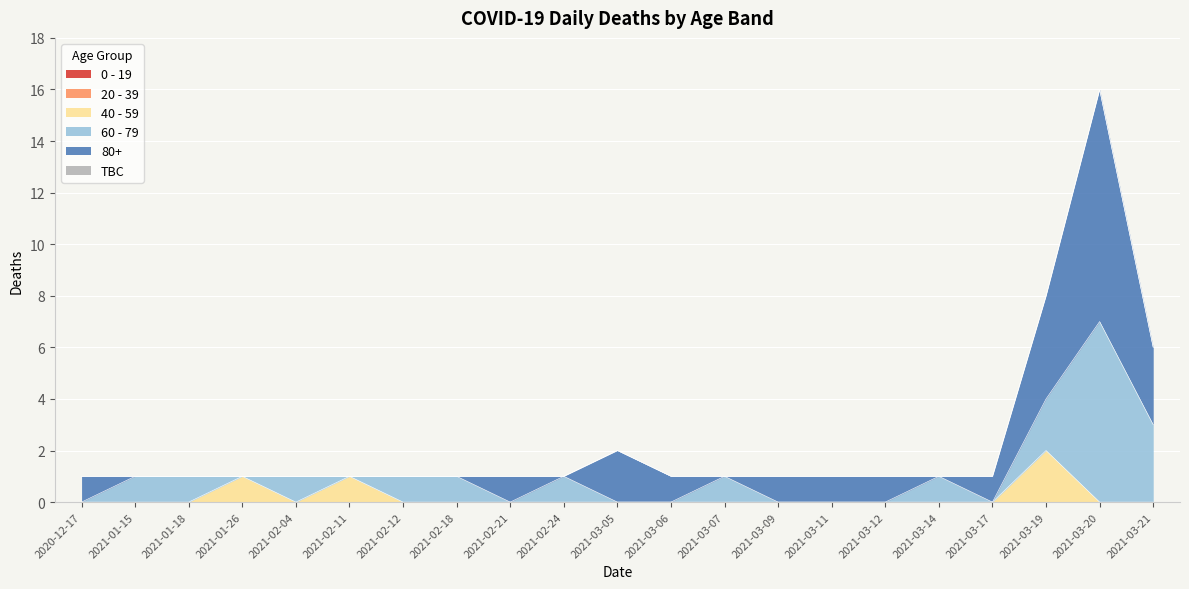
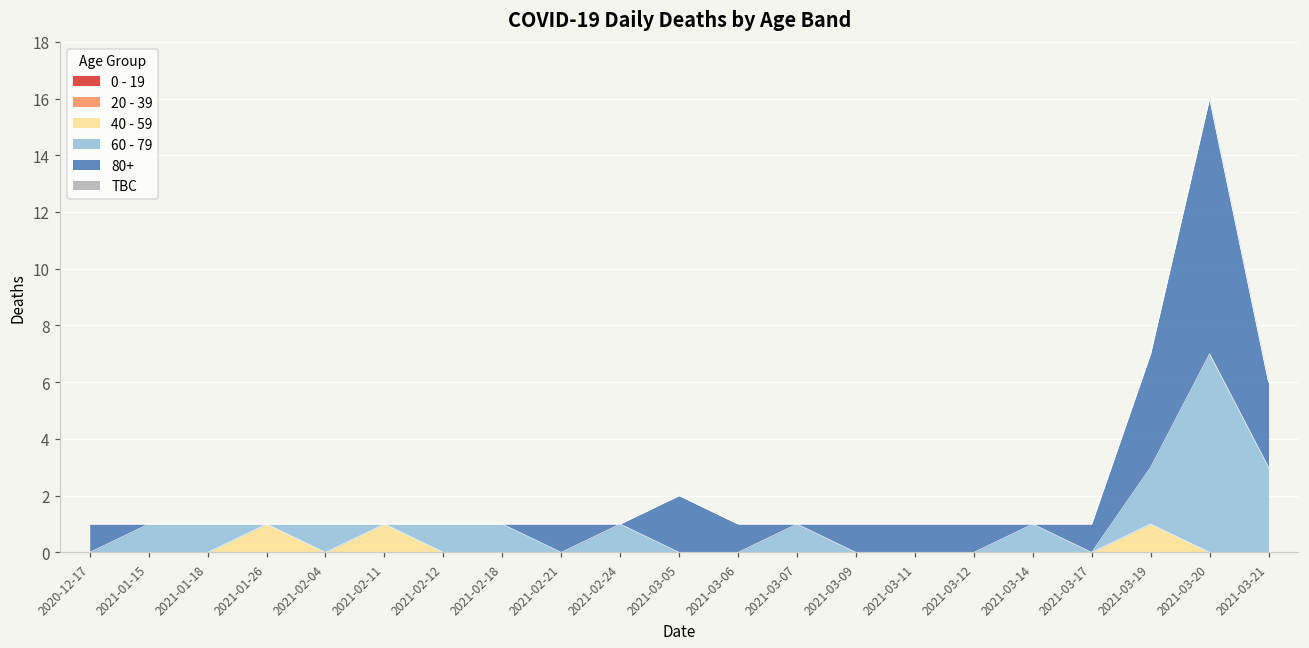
  {
    "20 - 39": {
      "2021-01-26": 0,
      "2021-02-11": 0,
      "2021-03-19": 0
    },
    "40 - 59": {
-     "2021-03-19": 2
+     "2021-03-19": 1
    }
  }
